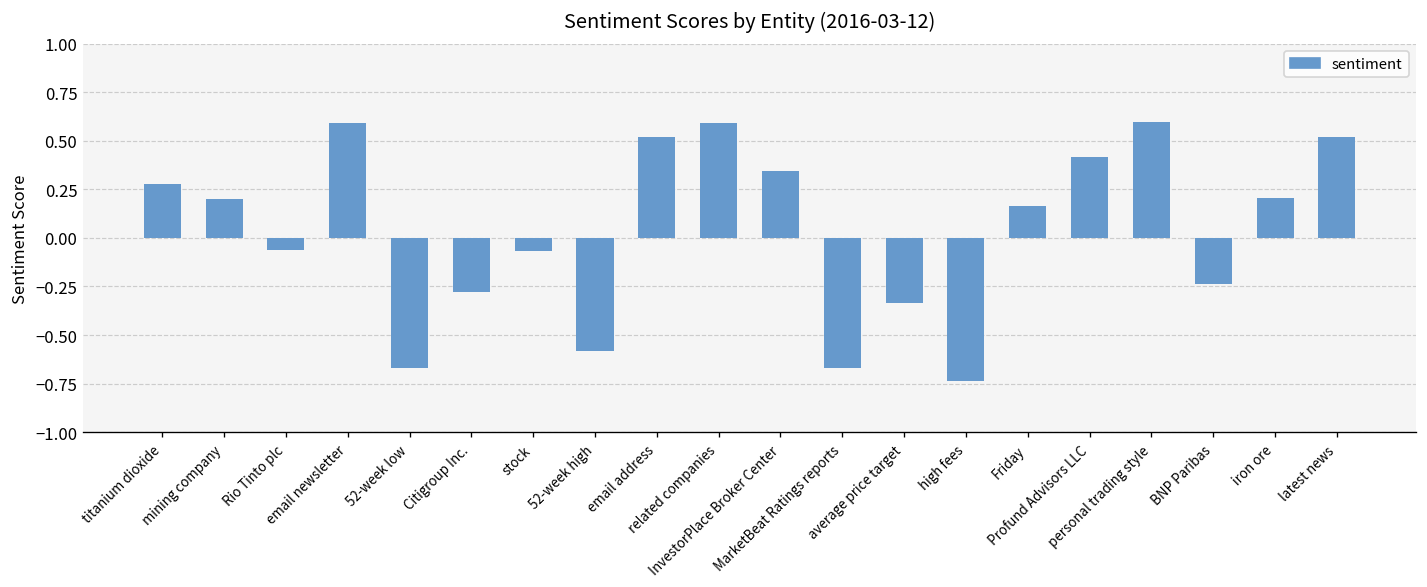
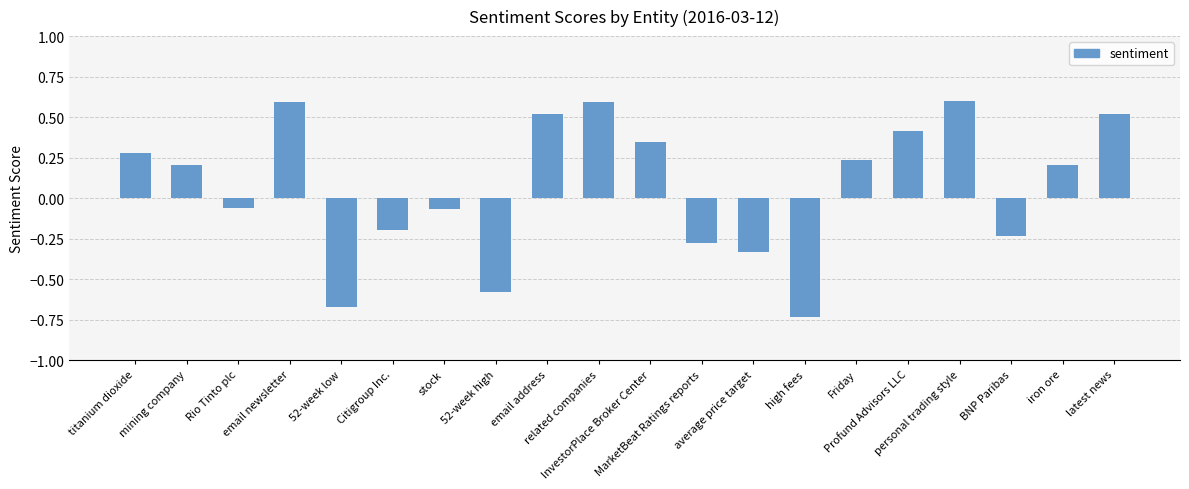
  {
    "titanium dioxide": 0.28,
    "mining company": 0.20,
    "Rio Tinto plc": -0.06,
    "email newsletter": 0.59,
    "52-week low": -0.67,
-   "Citigroup Inc.": -0.28,
+   "Citigroup Inc.": -0.20,
    "stock": -0.07,
    "52-week high": -0.58,
    "email address": 0.52,
    "related companies": 0.59,
    "InvestorPlace Broker Center": 0.34,
-   "MarketBeat Ratings reports": -0.67,
+   "MarketBeat Ratings reports": -0.28,
    "average price target": -0.33,
    "high fees": -0.74,
-   "Friday": 0.16,
+   "Friday": 0.24,
    "Profund Advisors LLC": 0.41,
    "personal trading style": 0.60,
    "BNP Paribas": -0.24,
    "iron ore": 0.21,
    "latest news": 0.52
  }
